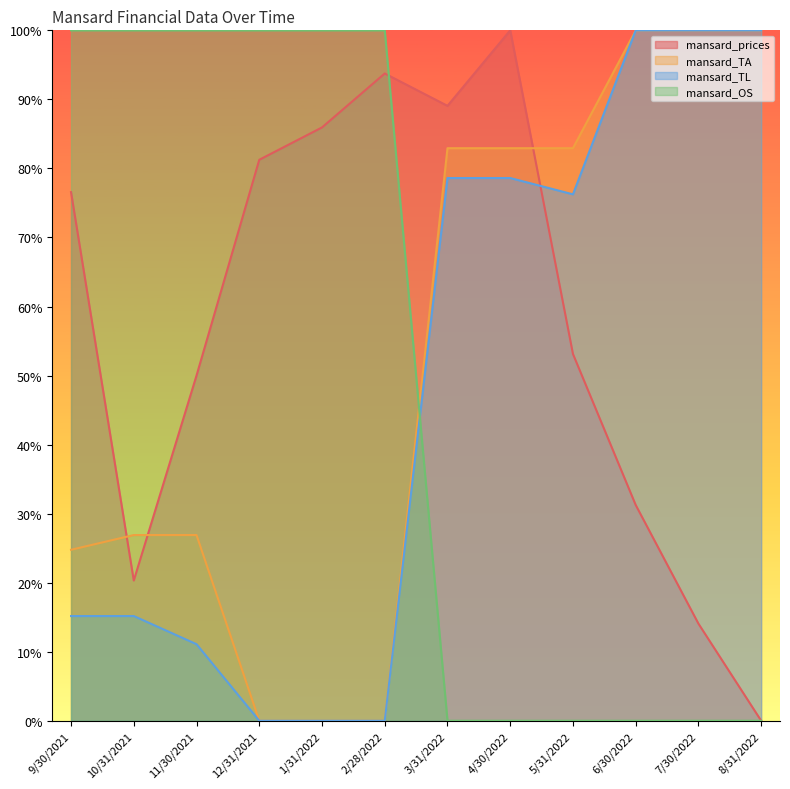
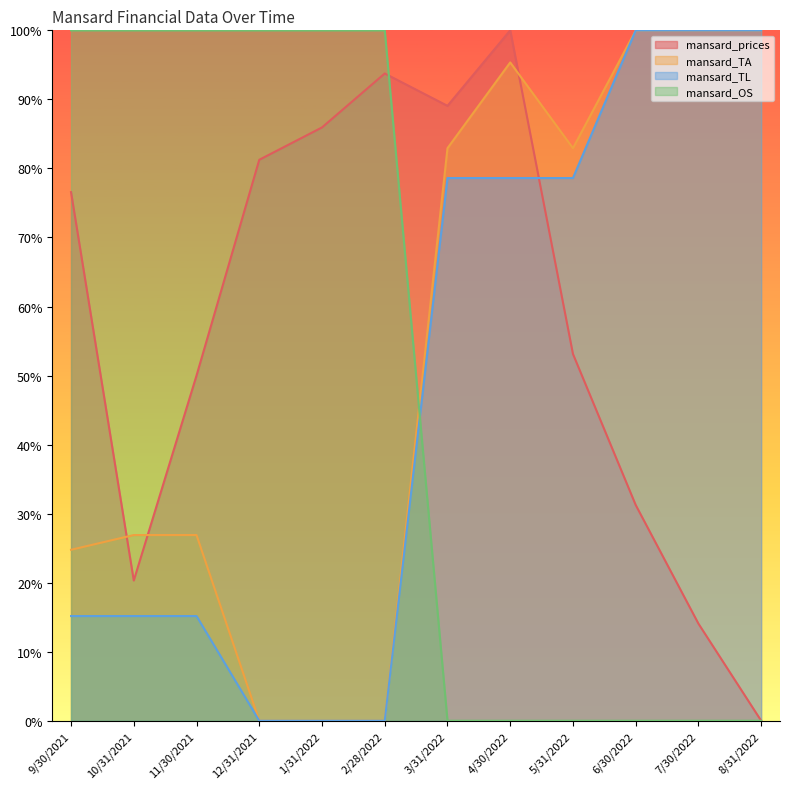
  {
    "mansard_prices": {
      "9/30/2021": "77%",
      "10/31/2021": "20%",
      "11/30/2021": "50%",
      "12/31/2021": "81%",
      "1/31/2022": "86%",
      "2/28/2022": "94%",
      "3/31/2022": "89%",
      "4/30/2022": "100%",
      "5/31/2022": "53%",
      "6/30/2022": "31%",
      "7/30/2022": "14%"
    },
    "mansard_TA": {
      "9/30/2021": "25%",
      "10/31/2021": "27%",
      "11/30/2021": "27%",
      "3/31/2022": "83%",
-     "4/30/2022": "83%",
+     "4/30/2022": "95%",
      "5/31/2022": "83%"
    },
    "mansard_TL": {
      "9/30/2021": "15%",
      "10/31/2021": "15%",
-     "11/30/2021": "11%",
+     "11/30/2021": "15%",
      "3/31/2022": "79%",
      "4/30/2022": "79%",
-     "5/31/2022": "76%"
+     "5/31/2022": "79%"
    },
    "mansard_OS": {
      "9/30/2021": "100%",
      "10/31/2021": "100%",
      "11/30/2021": "100%",
      "12/31/2021": "100%",
      "1/31/2022": "100%",
      "2/28/2022": "100%",
      "3/31/2022": "0%",
      "4/30/2022": "0%",
      "5/31/2022": "0%",
      "6/30/2022": "0%",
      "7/30/2022": "0%"
    }
  }
